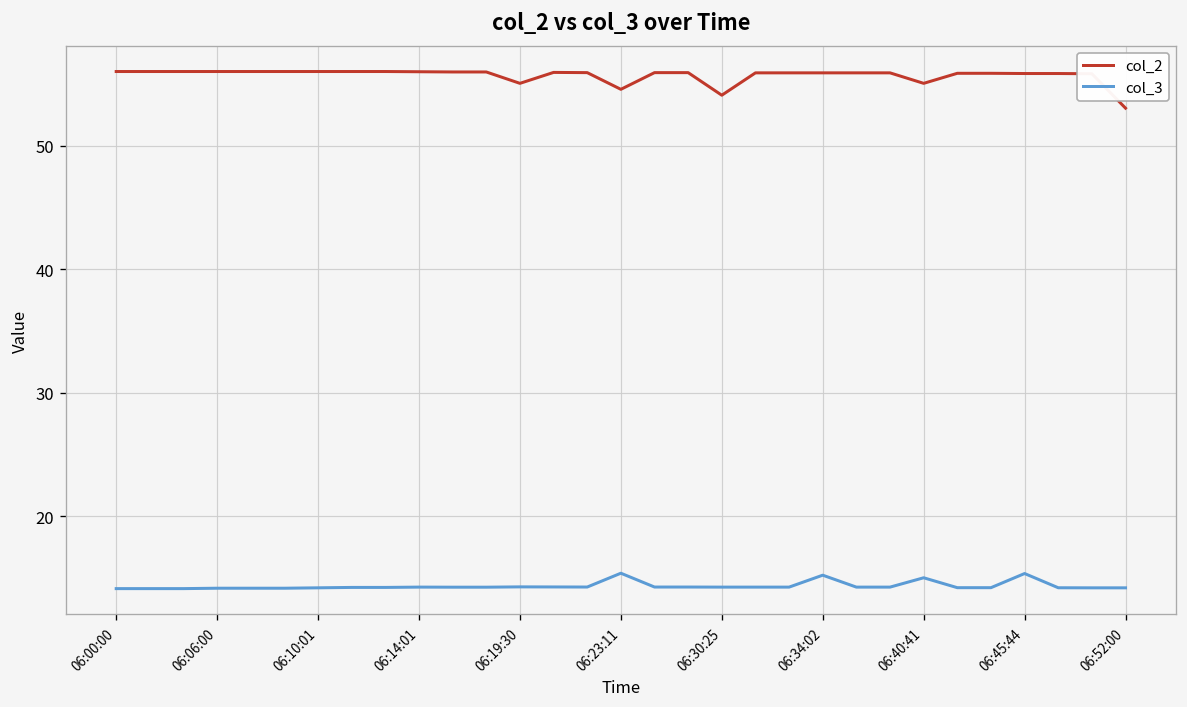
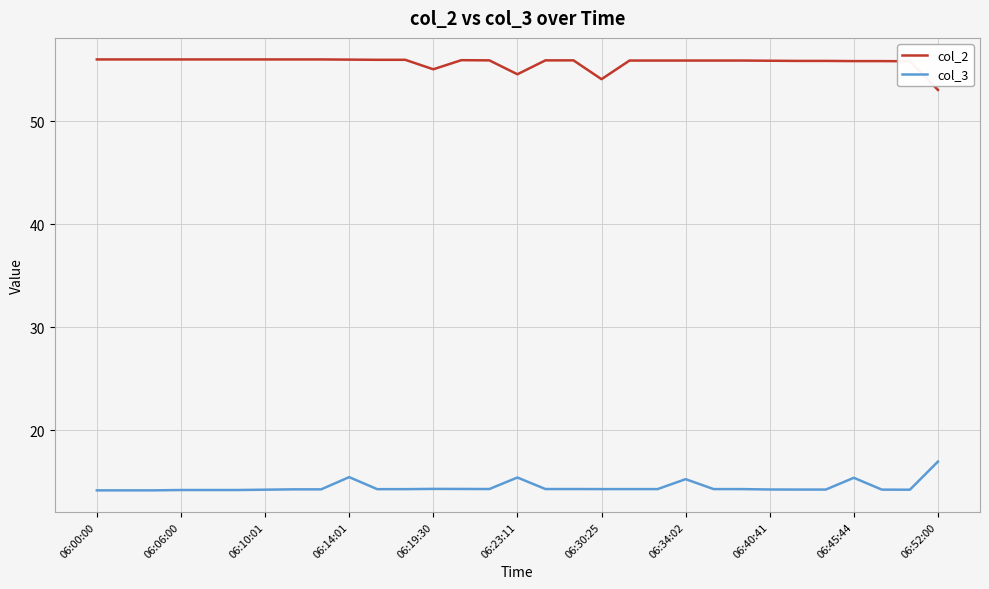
  {
    "col_2": {
      "06:00:00": 56.0,
      "06:06:00": 56.0,
      "06:10:01": 56.0,
      "06:14:01": 56.0,
      "06:19:30": 55.1,
      "06:23:11": 54.6,
      "06:30:25": 54.1,
      "06:34:02": 55.9,
-     "06:40:41": 55.1,
+     "06:40:41": 55.9,
      "06:45:44": 55.9,
      "06:52:00": 53.1
    },
    "col_3": {
      "06:00:00": 14.2,
      "06:06:00": 14.2,
      "06:10:01": 14.2,
-     "06:14:01": 14.3,
+     "06:14:01": 15.4,
      "06:19:30": 14.3,
      "06:23:11": 15.4,
      "06:30:25": 14.3,
      "06:34:02": 15.2,
-     "06:40:41": 15.0,
+     "06:40:41": 14.2,
      "06:45:44": 15.4,
-     "06:52:00": 14.2
+     "06:52:00": 16.9
    }
  }
